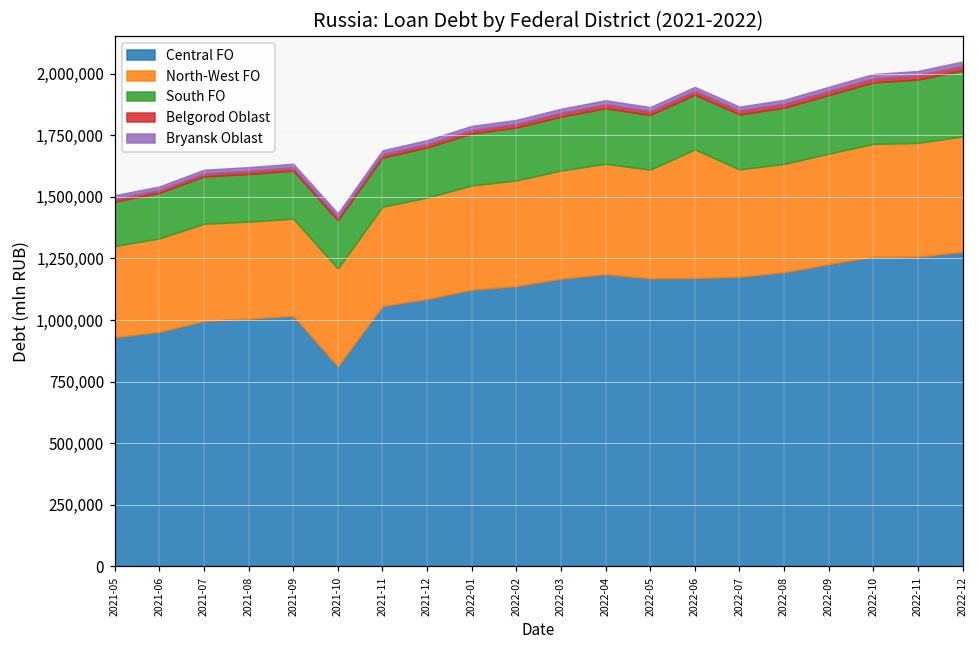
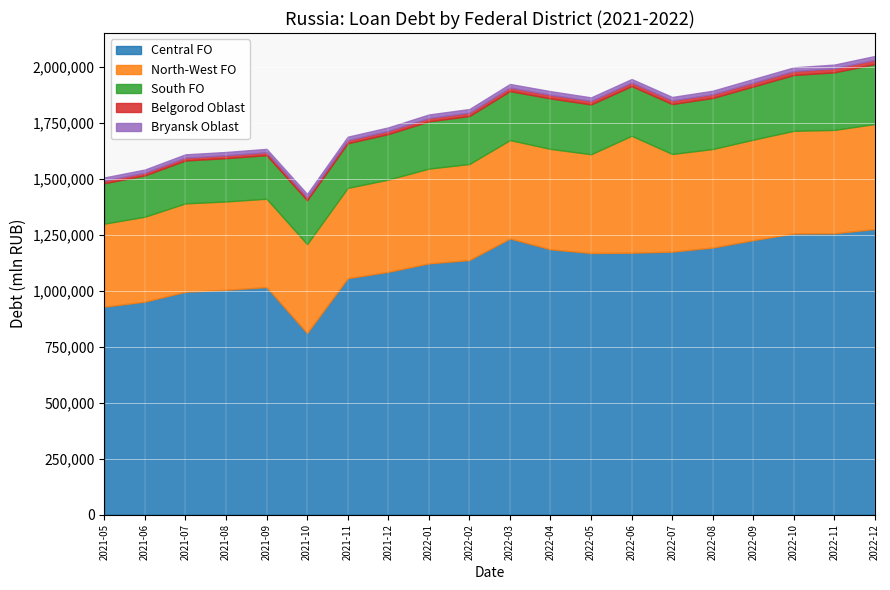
  {
    "Central FO": {
      "2021-05": "930,000",
      "2021-06": "950,000",
      "2021-07": "1,000,000",
      "2021-08": "1,000,000",
      "2021-09": "1,020,000",
      "2021-10": "810,000",
      "2021-11": "1,060,000",
      "2021-12": "1,090,000",
      "2022-01": "1,120,000",
      "2022-02": "1,140,000",
-     "2022-03": "1,170,000",
+     "2022-03": "1,230,000",
      "2022-04": "1,190,000",
      "2022-05": "1,170,000",
      "2022-06": "1,170,000",
      "2022-07": "1,180,000",
      "2022-08": "1,190,000",
      "2022-09": "1,230,000",
      "2022-10": "1,260,000",
      "2022-11": "1,260,000",
      "2022-12": "1,280,000"
    },
    "North-West FO": {
      "2021-05": "370,000",
      "2021-06": "380,000",
      "2021-07": "400,000",
      "2021-08": "390,000",
      "2021-09": "390,000",
      "2021-10": "400,000",
      "2021-11": "400,000",
      "2021-12": "410,000",
      "2022-01": "420,000",
      "2022-02": "430,000",
      "2022-03": "440,000",
      "2022-04": "450,000",
      "2022-05": "440,000",
      "2022-06": "520,000",
      "2022-07": "440,000",
      "2022-08": "440,000",
      "2022-09": "450,000",
      "2022-10": "460,000",
      "2022-11": "460,000",
      "2022-12": "470,000"
    },
    "South FO": {
      "2021-05": "180,000",
      "2021-06": "180,000",
      "2021-07": "190,000",
      "2021-08": "190,000",
      "2021-09": "190,000",
      "2021-10": "200,000",
      "2021-11": "200,000",
      "2021-12": "200,000",
      "2022-01": "210,000",
      "2022-02": "210,000",
      "2022-03": "220,000",
      "2022-04": "230,000",
      "2022-05": "220,000",
      "2022-06": "220,000",
      "2022-07": "220,000",
      "2022-08": "230,000",
      "2022-09": "240,000",
      "2022-10": "250,000",
      "2022-11": "260,000",
      "2022-12": "270,000"
    },
    "Belgorod Oblast": {
      "2021-05": "10,000",
      "2021-06": "10,000",
      "2021-07": "10,000",
      "2021-08": "10,000",
      "2021-09": "10,000",
      "2021-10": "10,000",
      "2021-11": "10,000",
      "2021-12": "10,000",
      "2022-01": "10,000",
      "2022-02": "20,000",
      "2022-03": "20,000",
      "2022-04": "20,000",
      "2022-05": "20,000",
      "2022-06": "20,000",
      "2022-07": "20,000",
      "2022-08": "20,000",
      "2022-09": "20,000",
      "2022-10": "20,000",
      "2022-11": "20,000",
      "2022-12": "20,000"
    },
    "Bryansk Oblast": {
      "2021-05": "10,000",
      "2021-06": "10,000",
      "2021-07": "10,000",
      "2021-08": "10,000",
      "2021-09": "10,000",
      "2021-10": "20,000",
      "2021-11": "20,000",
      "2021-12": "20,000",
      "2022-01": "20,000",
      "2022-02": "20,000",
      "2022-03": "20,000",
      "2022-04": "20,000",
      "2022-05": "20,000",
      "2022-06": "20,000",
      "2022-07": "20,000",
      "2022-08": "20,000",
      "2022-09": "20,000",
      "2022-10": "20,000",
      "2022-11": "20,000",
      "2022-12": "20,000"
    }
  }
